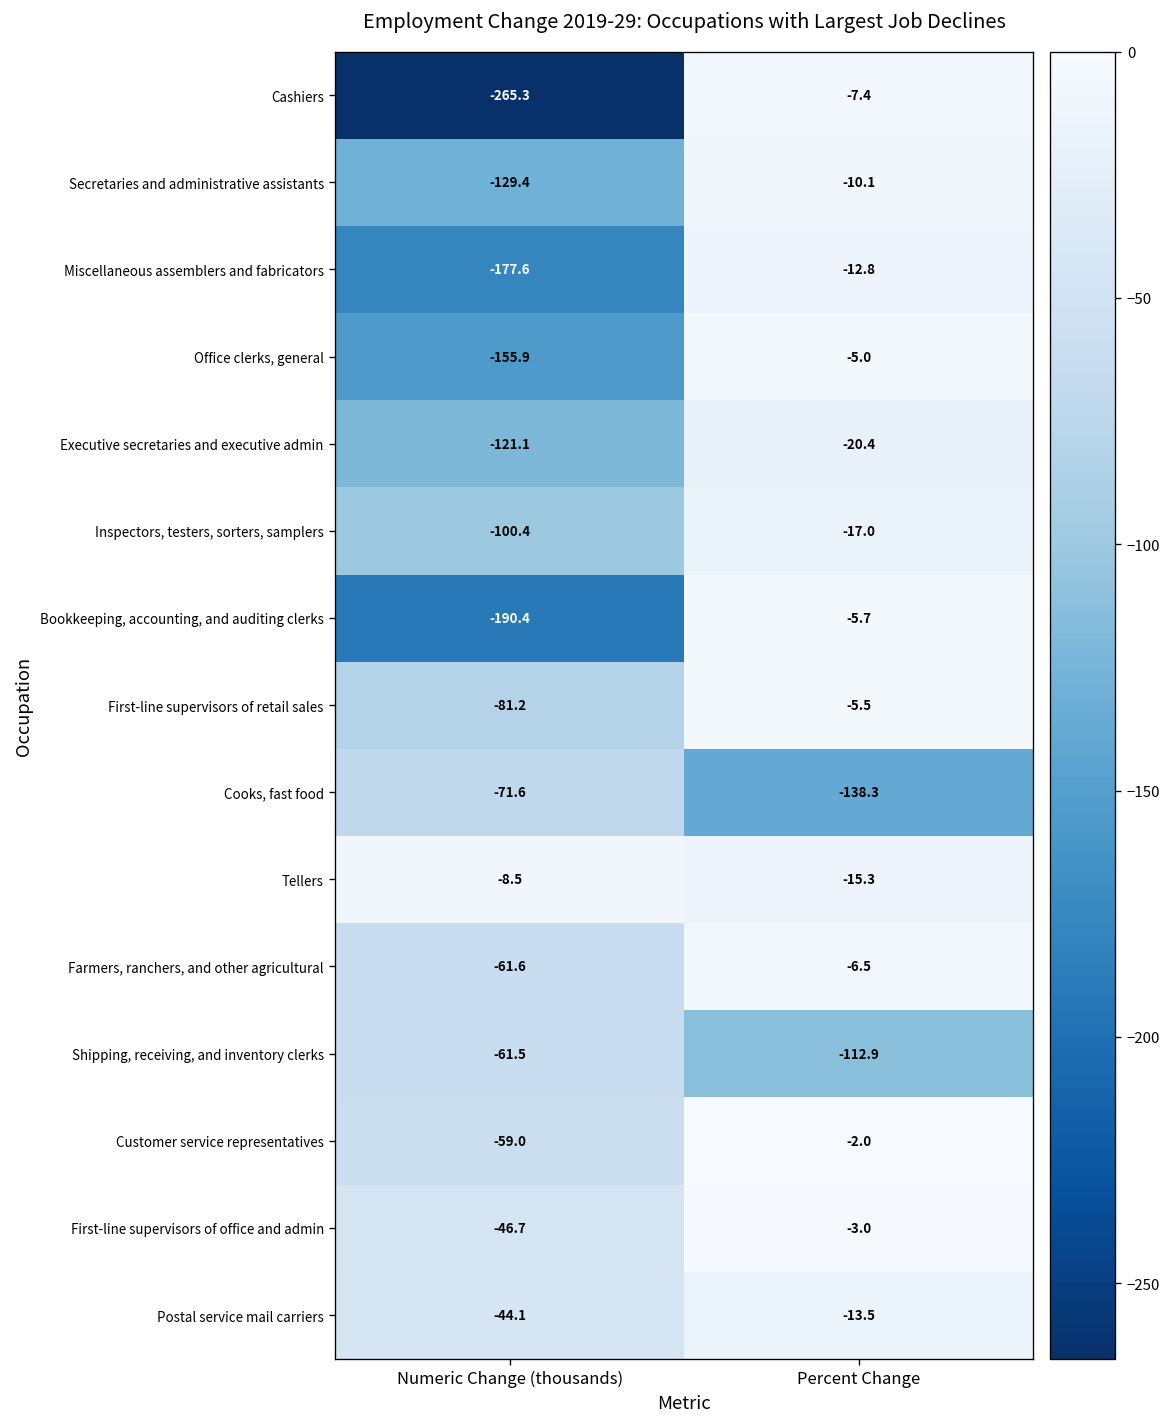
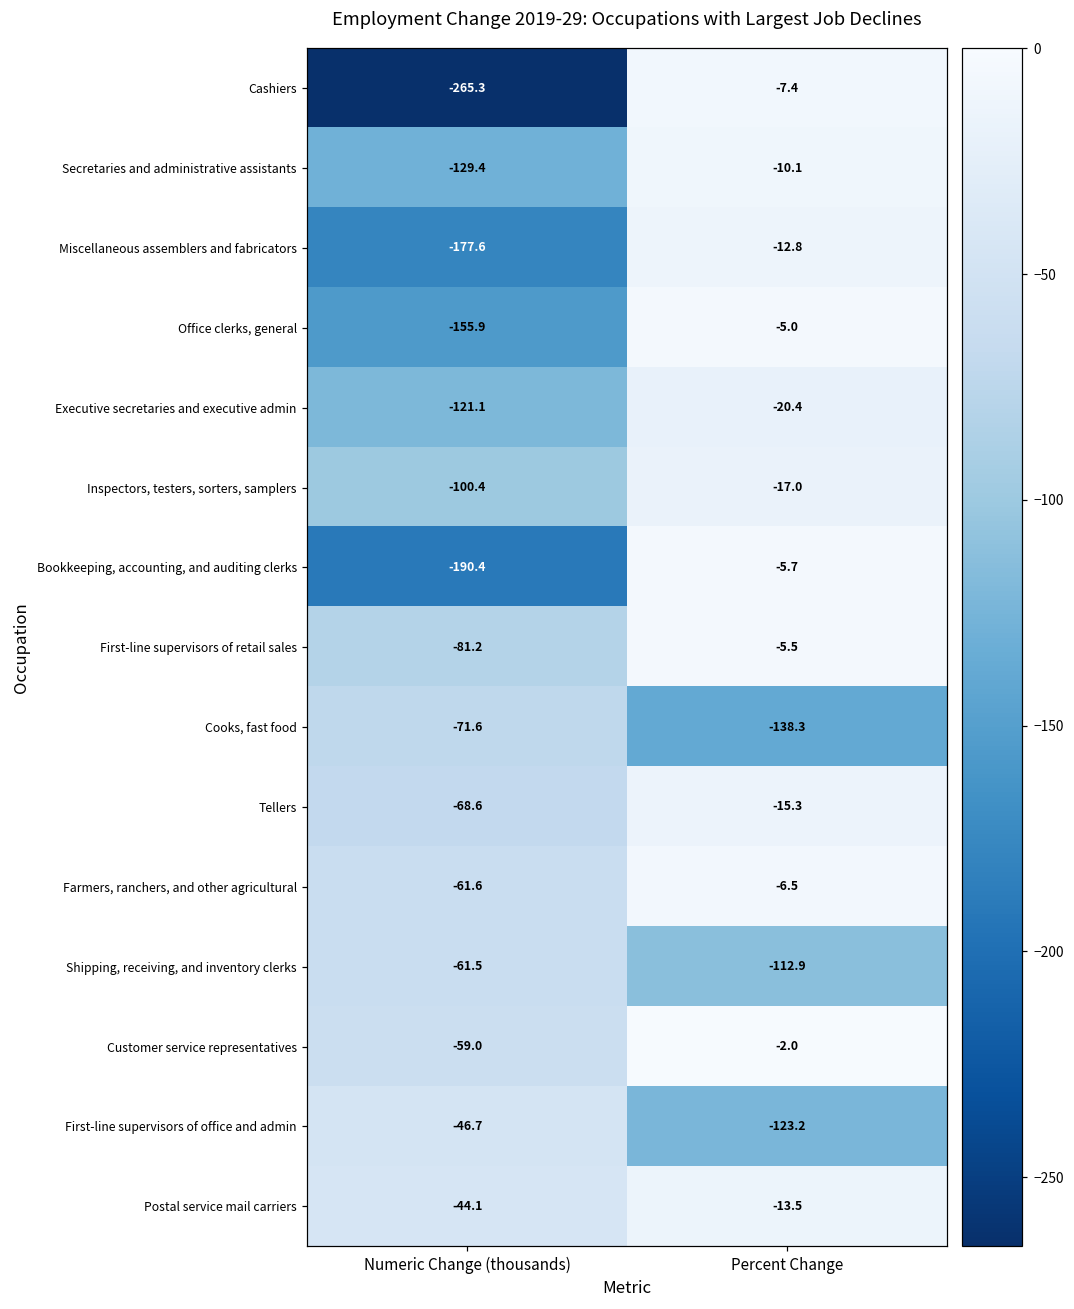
  {
    "Cashiers": {
      "Numeric Change (thousands)": -265.3,
      "Percent Change": -7.4
    },
    "Secretaries and administrative assistants": {
      "Numeric Change (thousands)": -129.4,
      "Percent Change": -10.1
    },
    "Miscellaneous assemblers and fabricators": {
      "Numeric Change (thousands)": -177.6,
      "Percent Change": -12.8
    },
    "Office clerks, general": {
      "Numeric Change (thousands)": -155.9,
      "Percent Change": -5.0
    },
    "Executive secretaries and executive admin": {
      "Numeric Change (thousands)": -121.1,
      "Percent Change": -20.4
    },
    "Inspectors, testers, sorters, samplers": {
      "Numeric Change (thousands)": -100.4,
      "Percent Change": -17.0
    },
    "Bookkeeping, accounting, and auditing clerks": {
      "Numeric Change (thousands)": -190.4,
      "Percent Change": -5.7
    },
    "First-line supervisors of retail sales": {
      "Numeric Change (thousands)": -81.2,
      "Percent Change": -5.5
    },
    "Cooks, fast food": {
      "Numeric Change (thousands)": -71.6,
      "Percent Change": -138.3
    },
    "Tellers": {
-     "Numeric Change (thousands)": -8.5,
+     "Numeric Change (thousands)": -68.6,
      "Percent Change": -15.3
    },
    "Farmers, ranchers, and other agricultural": {
      "Numeric Change (thousands)": -61.6,
      "Percent Change": -6.5
    },
    "Shipping, receiving, and inventory clerks": {
      "Numeric Change (thousands)": -61.5,
      "Percent Change": -112.9
    },
    "Customer service representatives": {
      "Numeric Change (thousands)": -59.0,
      "Percent Change": -2.0
    },
    "First-line supervisors of office and admin": {
      "Numeric Change (thousands)": -46.7,
-     "Percent Change": -3.0
+     "Percent Change": -123.2
    },
    "Postal service mail carriers": {
      "Numeric Change (thousands)": -44.1,
      "Percent Change": -13.5
    }
  }
